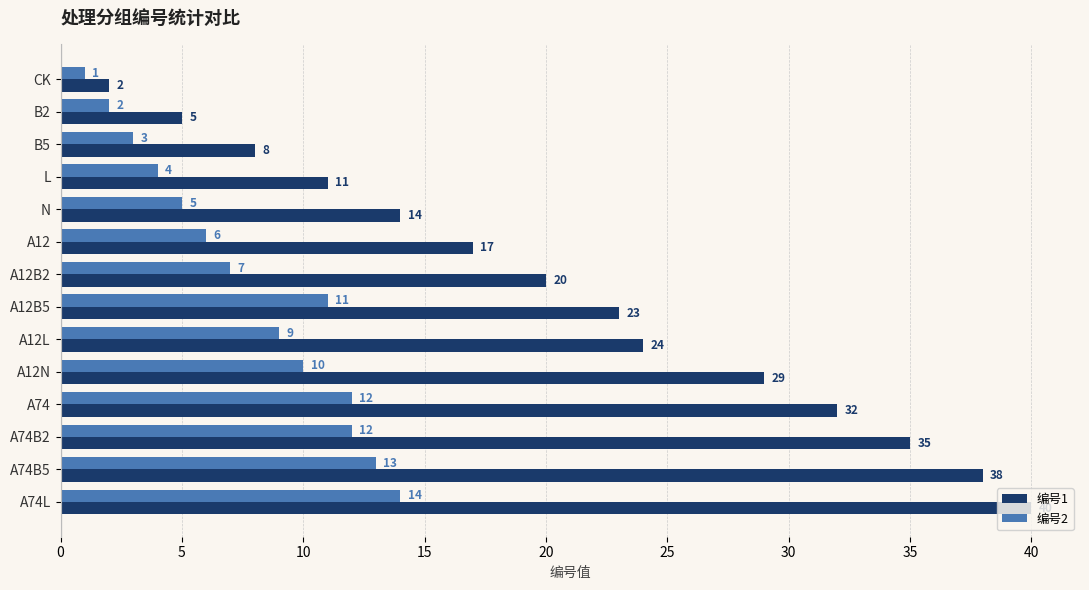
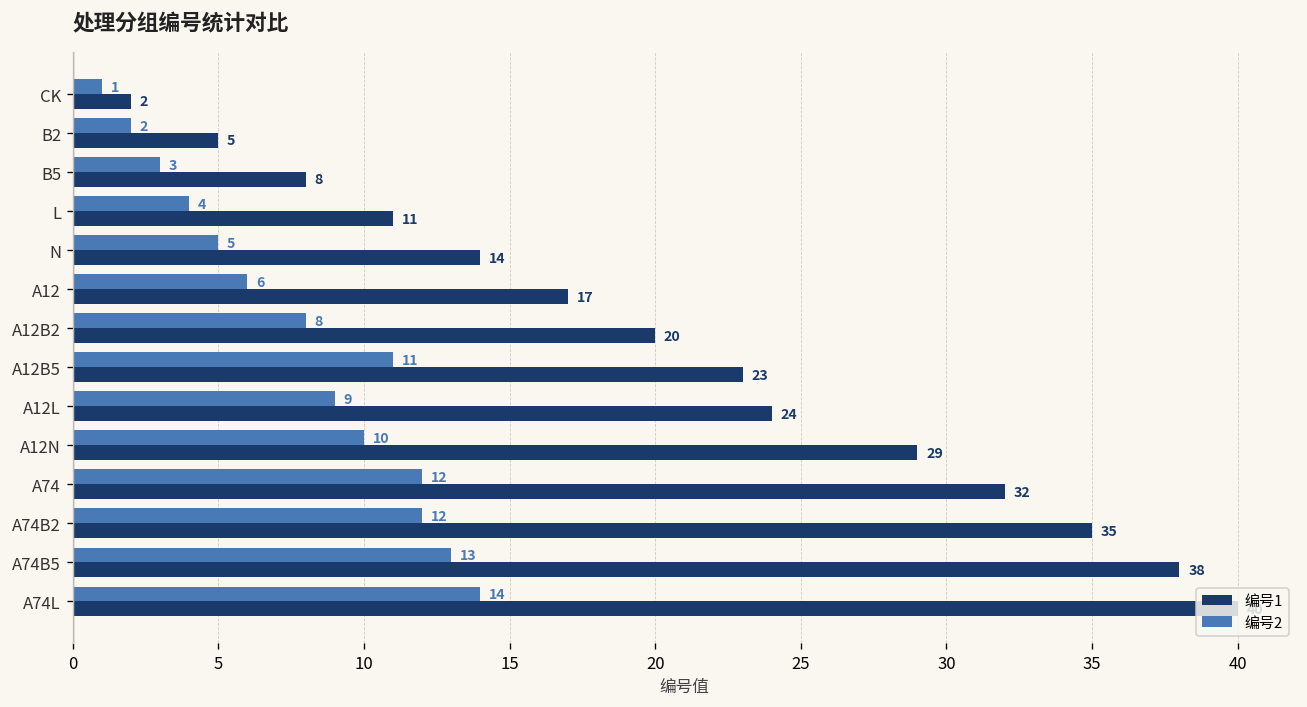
  {
    "编号1": {
      "CK": 2,
      "B2": 5,
      "B5": 8,
      "L": 11,
      "N": 14,
      "A12": 17,
      "A12B2": 20,
      "A12B5": 23,
      "A12L": 24,
      "A12N": 29,
      "A74": 32,
      "A74B2": 35,
      "A74B5": 38
    },
    "编号2": {
      "CK": 1,
      "B2": 2,
      "B5": 3,
      "L": 4,
      "N": 5,
      "A12": 6,
-     "A12B2": 7,
+     "A12B2": 8,
      "A12B5": 11,
      "A12L": 9,
      "A12N": 10,
      "A74": 12,
      "A74B2": 12,
      "A74B5": 13,
      "A74L": 14
    }
  }
